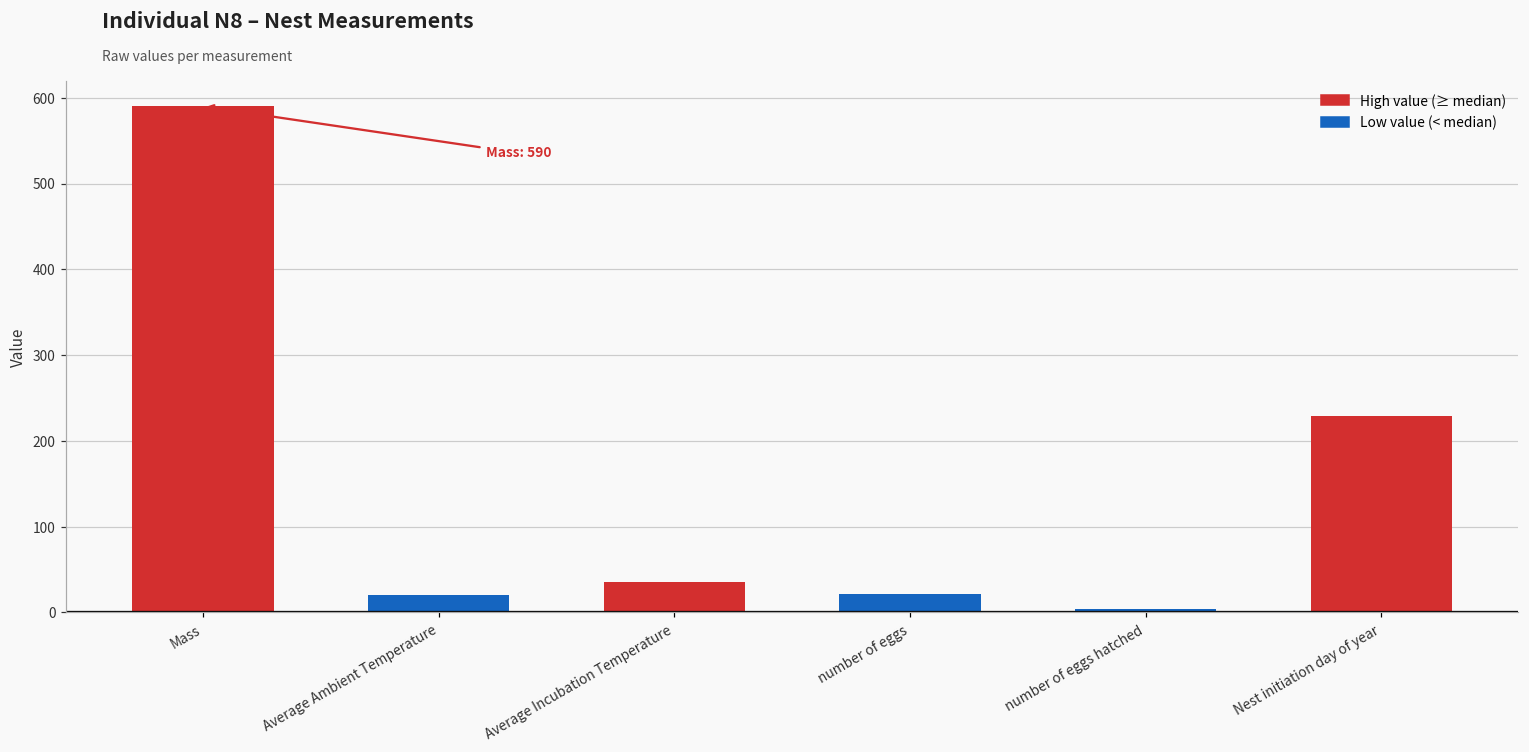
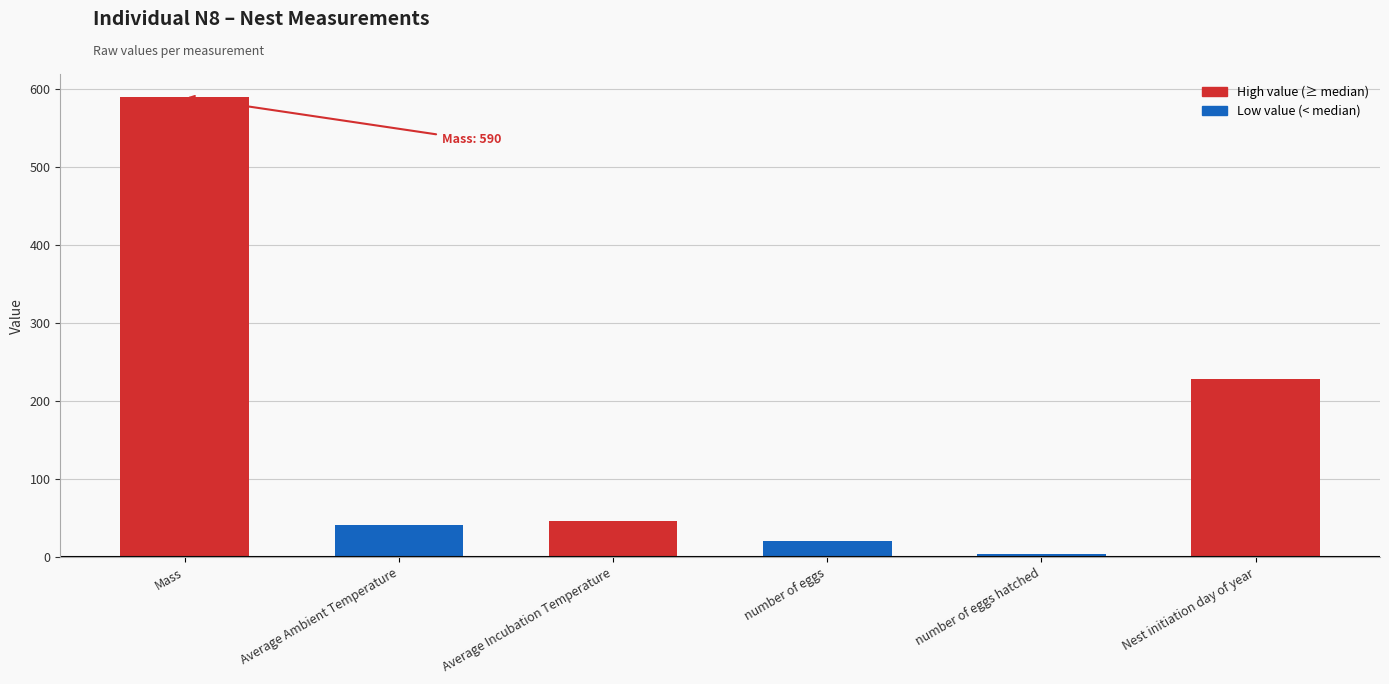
  {
    "High value (≥ median)": {
-     "Average Incubation Temperature": 40,
+     "Average Incubation Temperature": 50,
      "Nest initiation day of year": 230
    },
    "Low value (< median)": {
-     "Average Ambient Temperature": 20,
+     "Average Ambient Temperature": 40,
      "number of eggs": 20,
      "number of eggs hatched": 0
    }
  }
